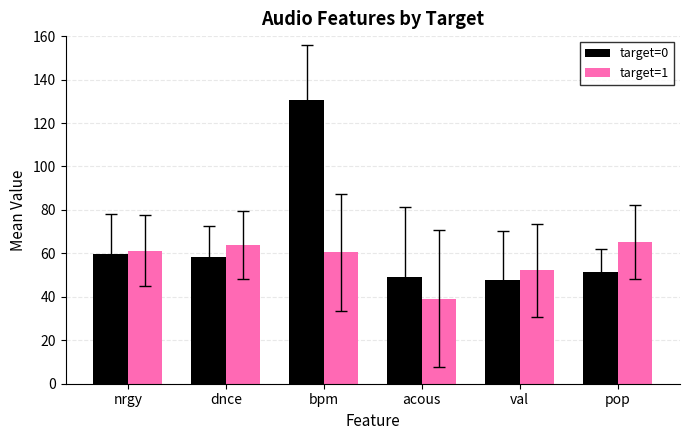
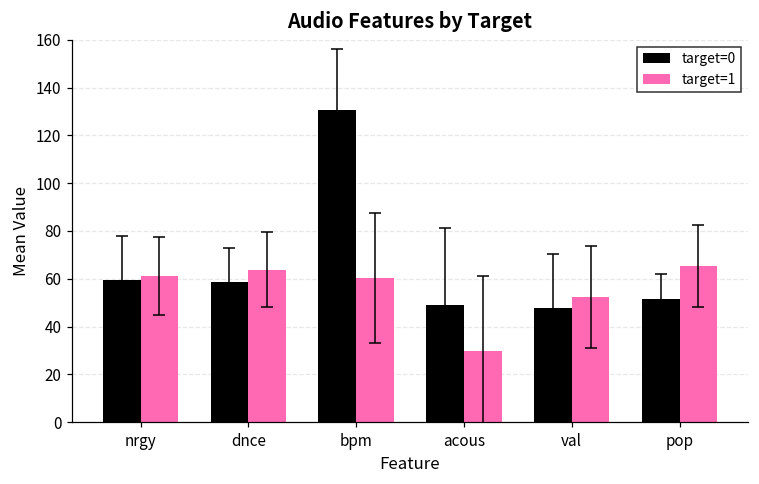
  {
    "target=0": {
      "nrgy": 60,
      "dnce": 59,
      "bpm": 131,
      "acous": 49,
      "val": 48,
      "pop": 51
    },
    "target=1": {
      "nrgy": 61,
      "dnce": 64,
      "bpm": 60,
-     "acous": 39,
+     "acous": 30,
      "val": 52,
      "pop": 65
    }
  }
